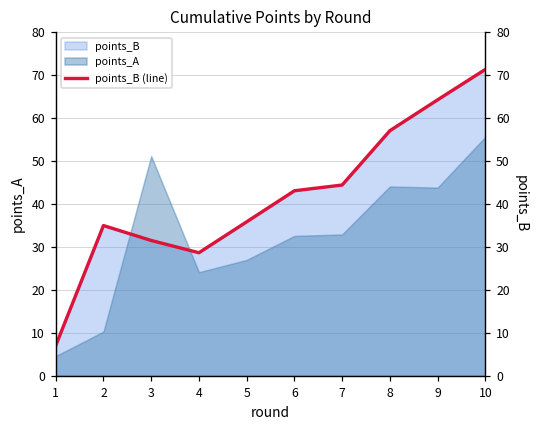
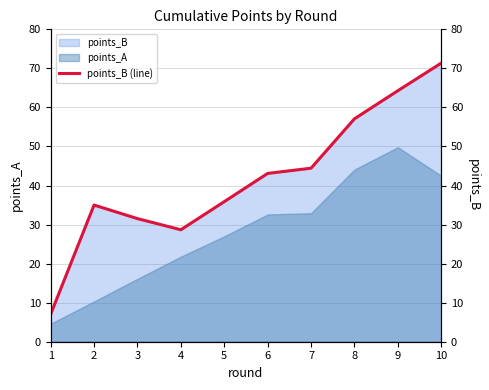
  {
    "points_B (line)": {
      "1": 7,
      "2": 35,
      "3": 32,
      "4": 29,
      "5": 36,
      "6": 43,
      "7": 44,
      "8": 57,
      "9": 64,
      "10": 71
    },
    "points_A": {
      "1": 5,
      "2": 10,
-     "3": 51,
-     "4": 24,
+     "3": 16,
+     "4": 22,
      "5": 27,
      "6": 33,
      "7": 33,
      "8": 44,
-     "9": 44,
-     "10": 56
+     "9": 50,
+     "10": 43
    }
  }
